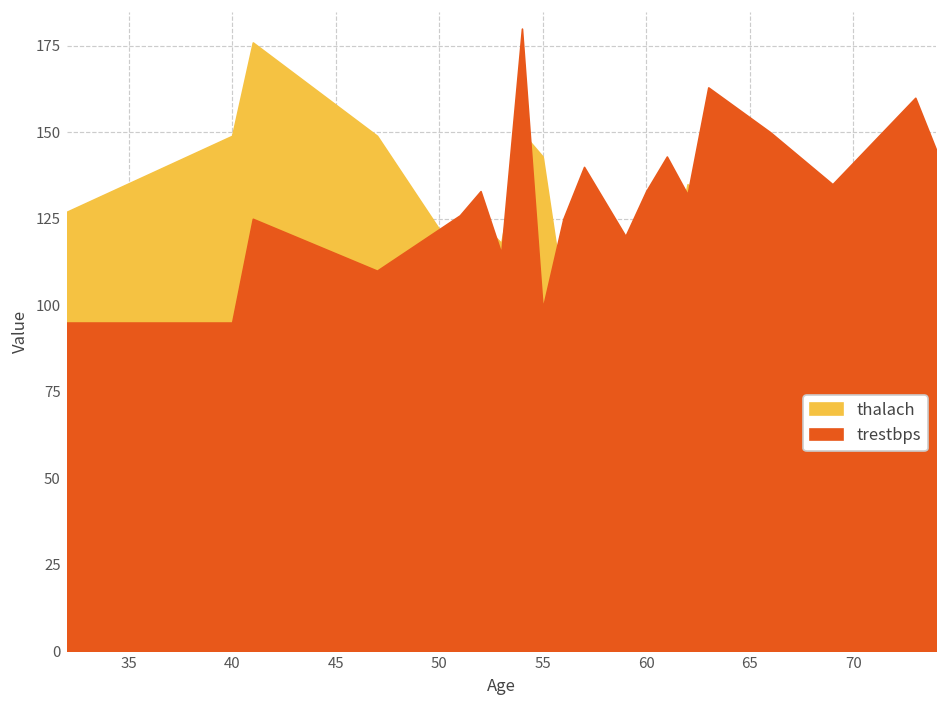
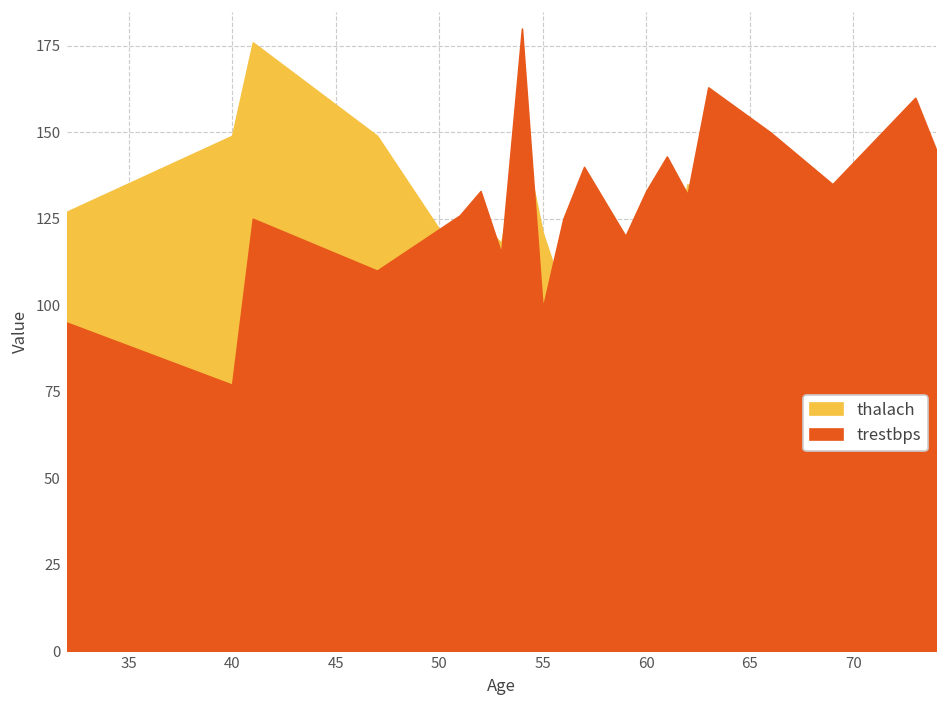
  {
    "thalach": {
      "40": 149,
-     "55": 143
+     "55": 121
    },
    "trestbps": {
-     "40": 95,
+     "40": 77,
      "55": 99,
      "60": 133
    }
  }
